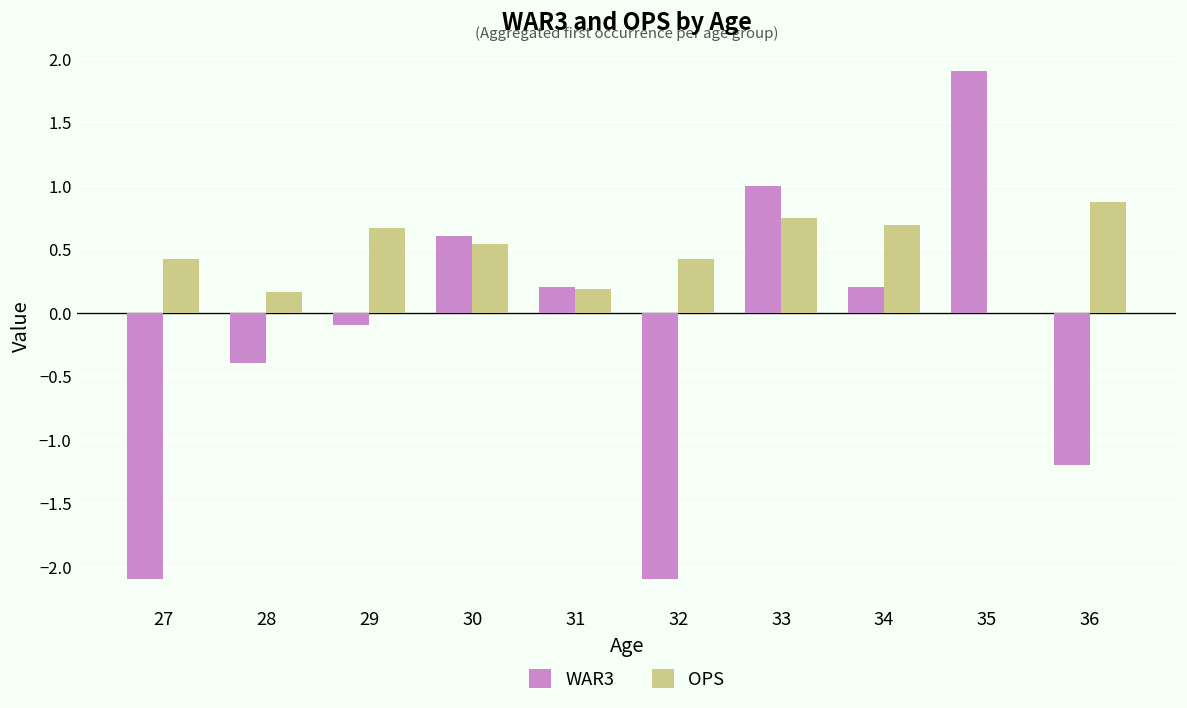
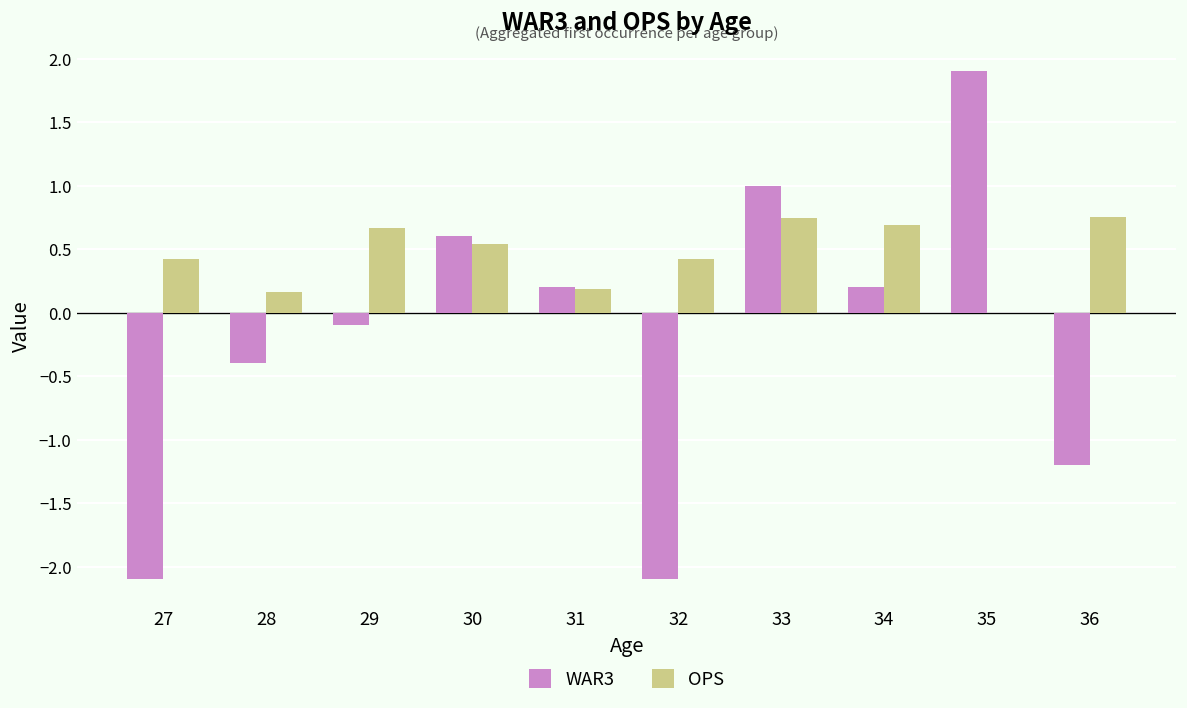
  {
    "WAR3": {
      "27": -2.10,
      "28": -0.40,
      "29": -0.10,
      "30": 0.60,
      "31": 0.20,
      "32": -2.10,
      "33": 1.00,
      "34": 0.20,
      "35": 1.90,
      "36": -1.20
    },
    "OPS": {
      "27": 0.42,
      "28": 0.16,
      "29": 0.67,
      "30": 0.54,
      "31": 0.19,
      "32": 0.42,
      "33": 0.75,
      "34": 0.69,
      "35": 0.00,
-     "36": 0.87
+     "36": 0.75
    }
  }
